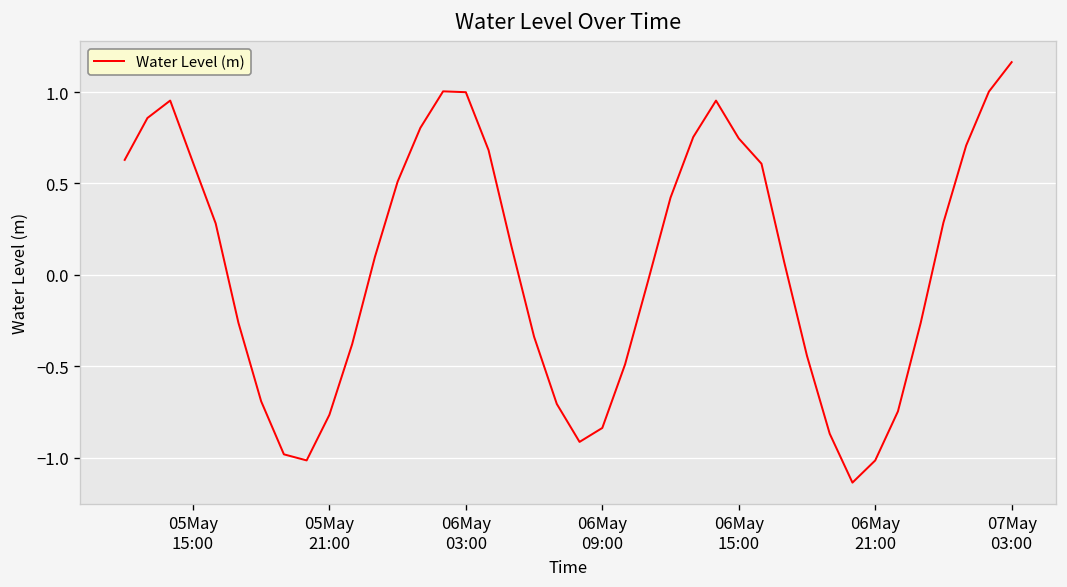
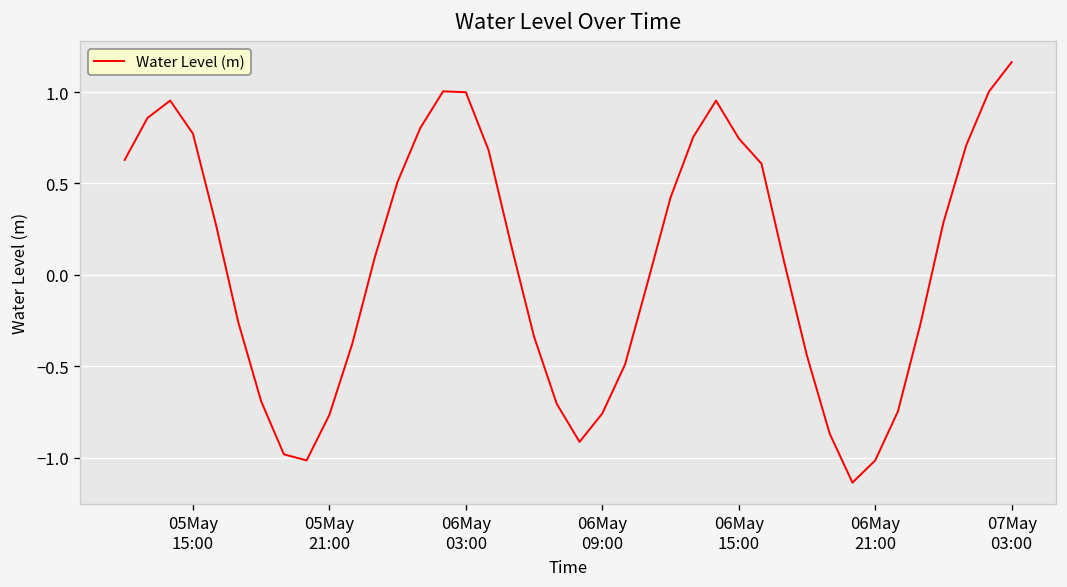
  {
-   "05May 15:00": 0.62,
+   "05May 15:00": 0.77,
    "05May 21:00": -0.77,
    "06May 03:00": 1.00,
-   "06May 09:00": -0.84,
+   "06May 09:00": -0.76,
    "06May 15:00": 0.75,
    "06May 21:00": -1.02,
    "07May 03:00": 1.16
  }
